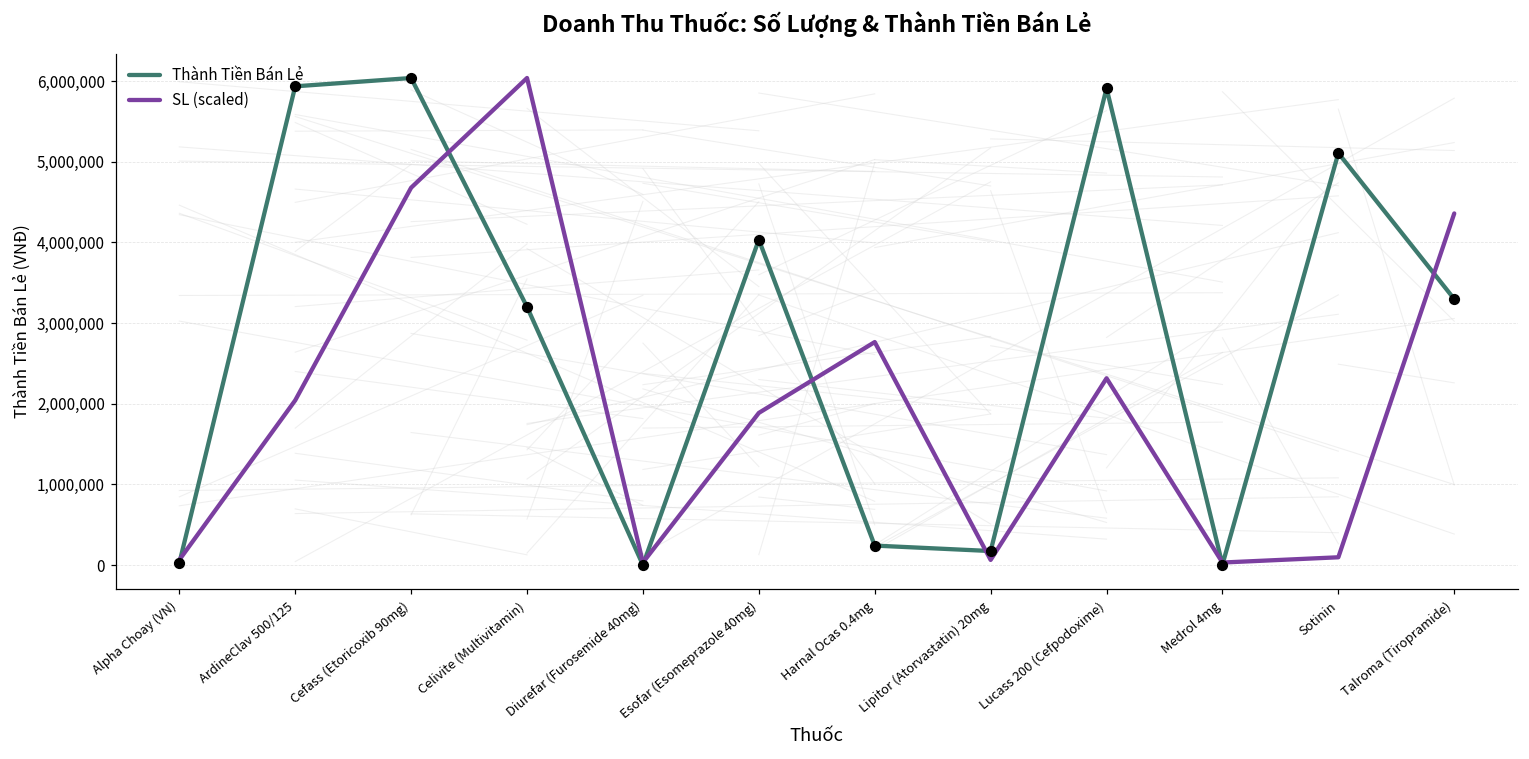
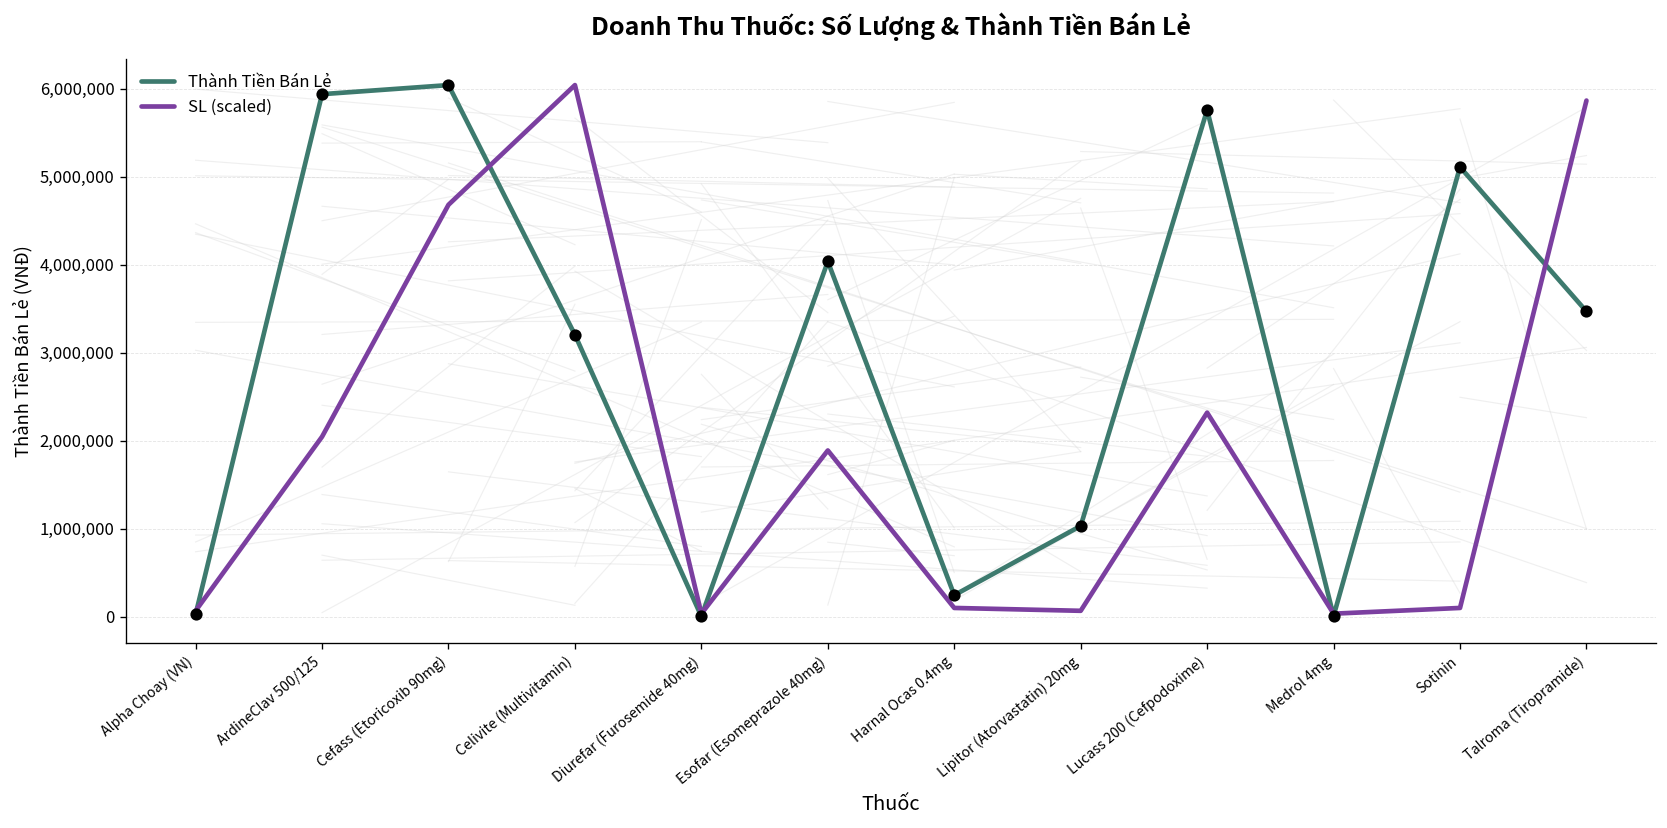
  {
    "Thành Tiền Bán Lẻ": {
      "Alpha Choay (VN)": "0",
      "ArdineClav 500/125": "5,900,000",
      "Cefass (Etoricoxib 90mg)": "6,000,000",
      "Celivite (Multivitamin)": "3,200,000",
      "Esofar (Esomeprazole 40mg)": "4,000,000",
-     "Lipitor (Atorvastatin) 20mg": "200,000",
-     "Lucass 200 (Cefpodoxime)": "5,900,000",
+     "Lipitor (Atorvastatin) 20mg": "1,000,000",
+     "Lucass 200 (Cefpodoxime)": "5,800,000",
      "Sotinin": "5,100,000",
-     "Talroma (Tiropramide)": "3,300,000"
+     "Talroma (Tiropramide)": "3,500,000"
    },
    "SL (scaled)": {
      "Alpha Choay (VN)": "100,000",
      "ArdineClav 500/125": "2,000,000",
      "Cefass (Etoricoxib 90mg)": "4,700,000",
      "Celivite (Multivitamin)": "6,000,000",
      "Esofar (Esomeprazole 40mg)": "1,900,000",
-     "Harnal Ocas 0.4mg": "2,800,000",
+     "Harnal Ocas 0.4mg": "100,000",
      "Lipitor (Atorvastatin) 20mg": "100,000",
      "Lucass 200 (Cefpodoxime)": "2,300,000",
      "Sotinin": "100,000",
-     "Talroma (Tiropramide)": "4,400,000"
+     "Talroma (Tiropramide)": "5,900,000"
    }
  }
